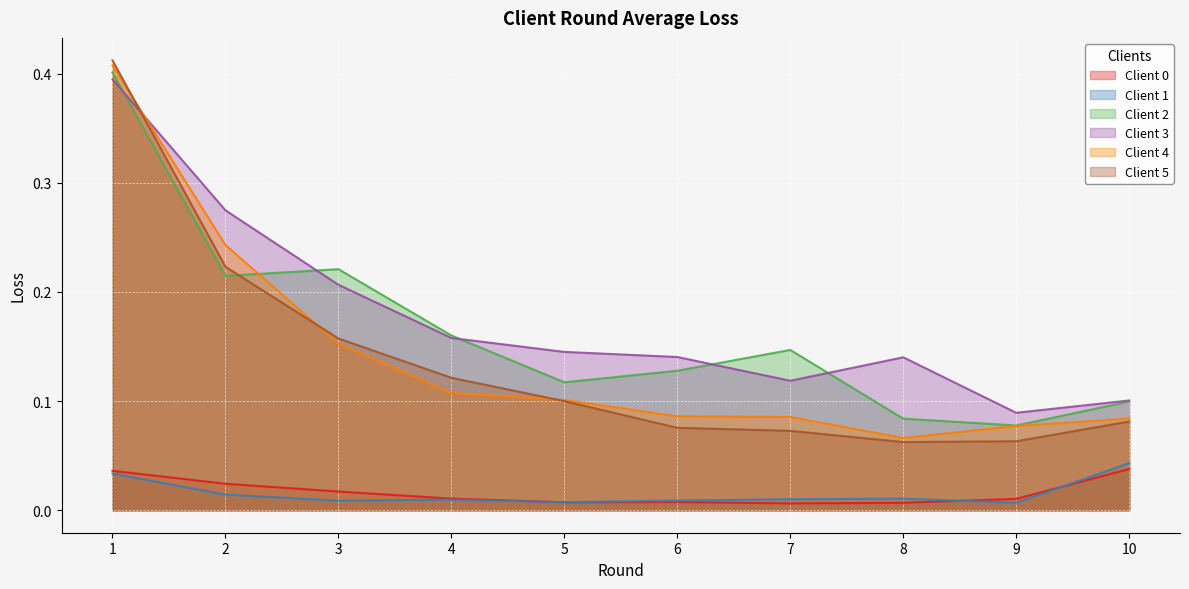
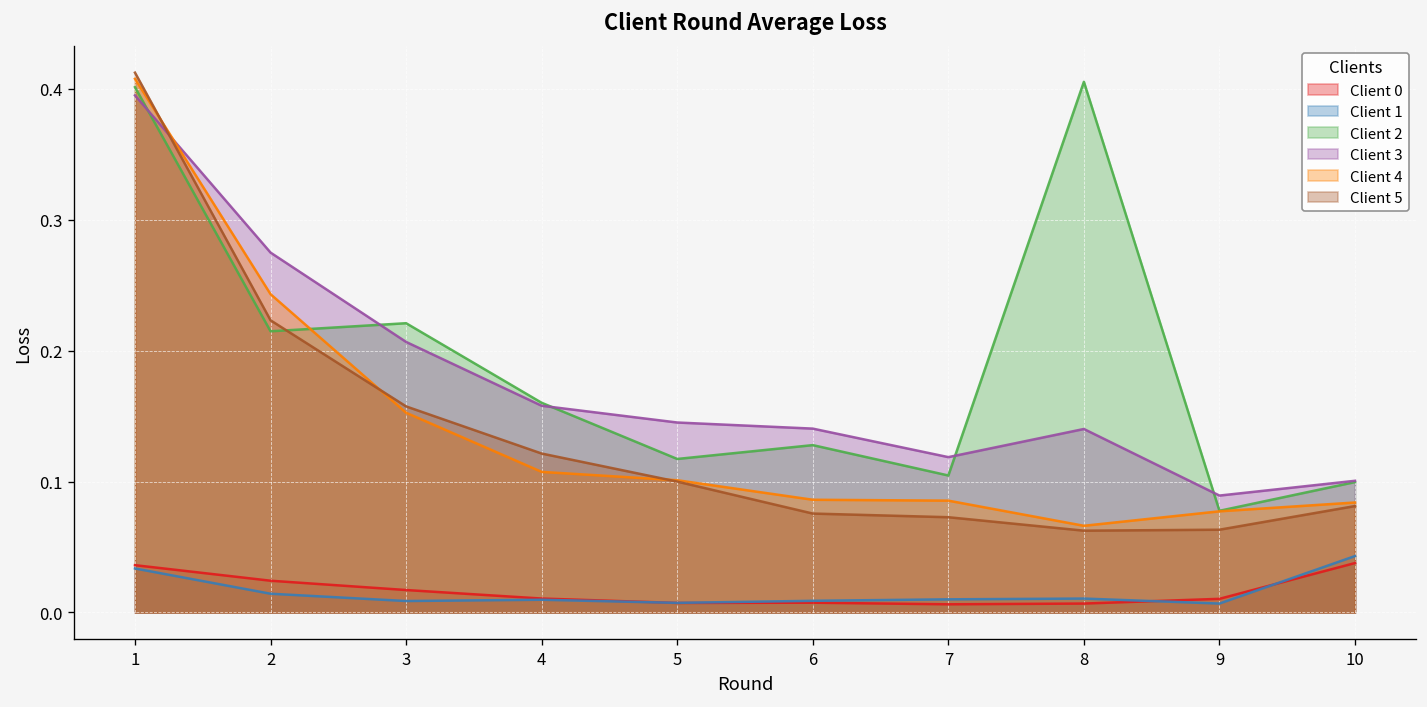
  {
    "Client 2": {
      "1": 0.401,
      "2": 0.215,
      "3": 0.221,
      "5": 0.117,
      "6": 0.128,
-     "7": 0.147,
-     "8": 0.084
+     "7": 0.105,
+     "8": 0.405
    }
  }
